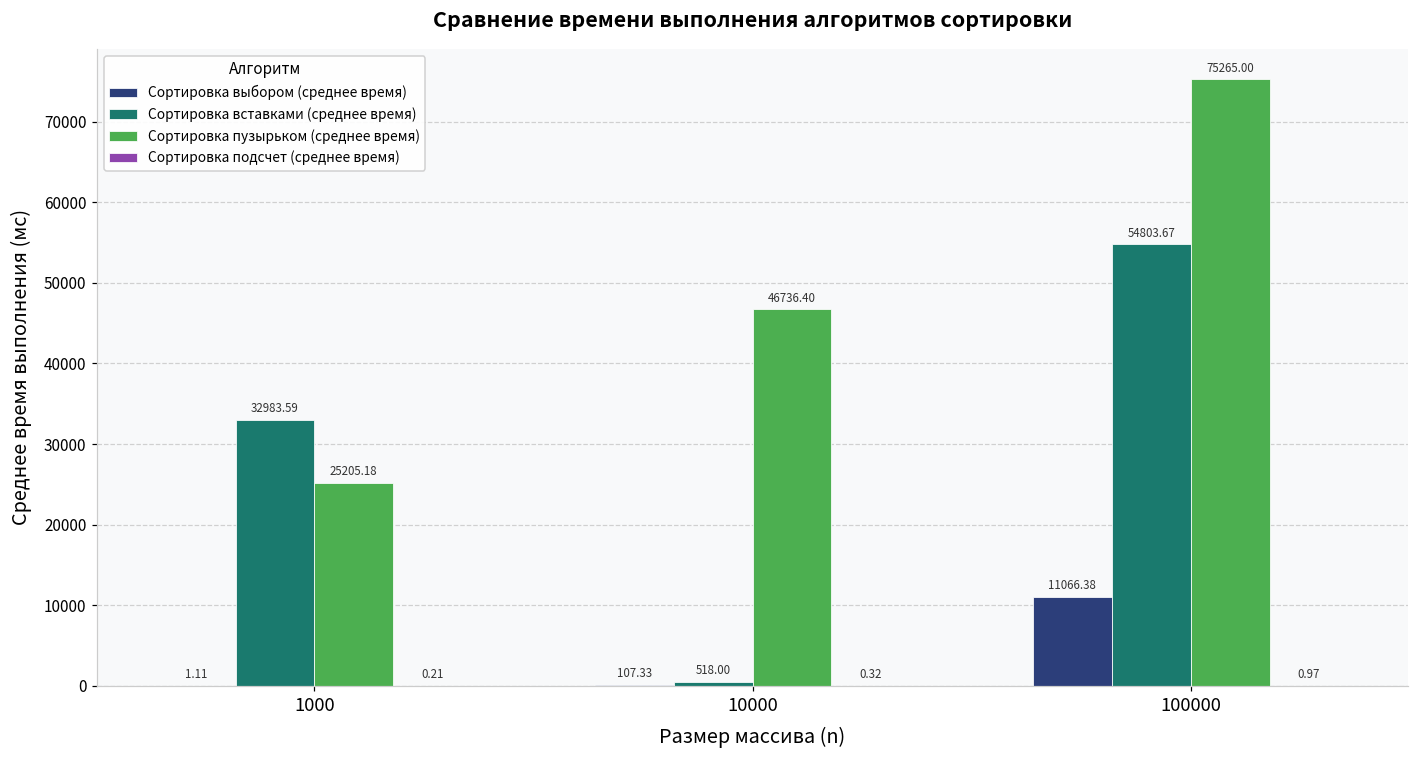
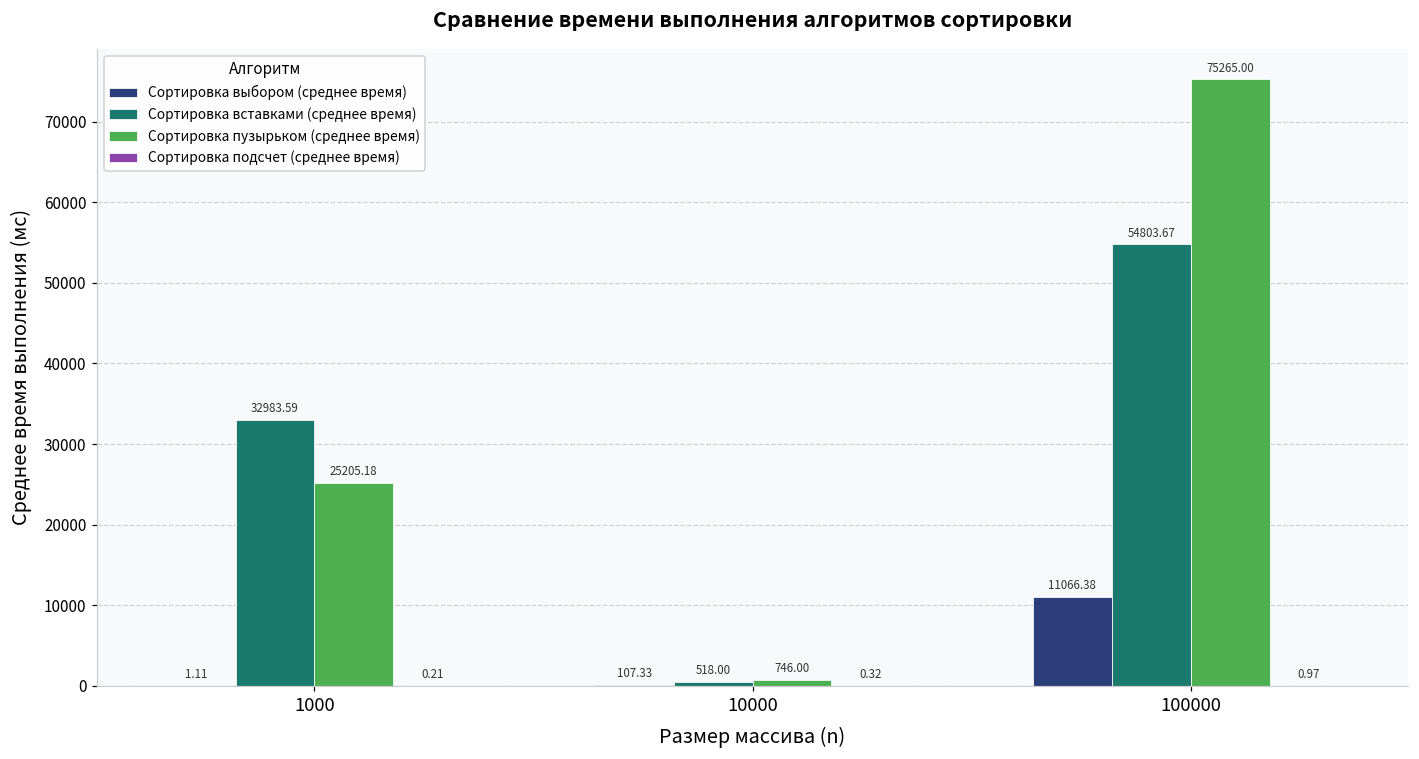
  {
    "Сортировка выбором (среднее время)": {
      "1000": 1.11,
      "10000": 107.33,
      "100000": 11066.38
    },
    "Сортировка вставками (среднее время)": {
      "1000": 32983.59,
      "10000": 518.00,
      "100000": 54803.67
    },
    "Сортировка пузырьком (среднее время)": {
      "1000": 25205.18,
-     "10000": 46736.40,
+     "10000": 746.00,
      "100000": 75265.00
    },
    "Сортировка подсчет (среднее время)": {
      "1000": 0.21,
      "10000": 0.32,
      "100000": 0.97
    }
  }
